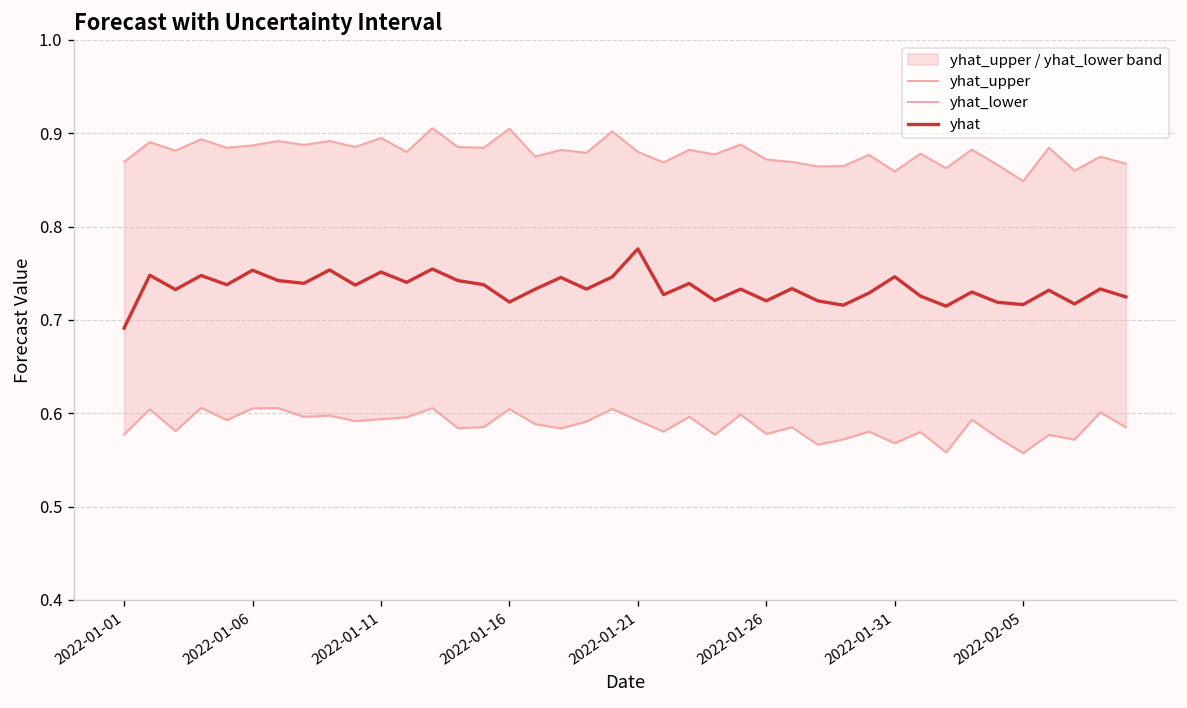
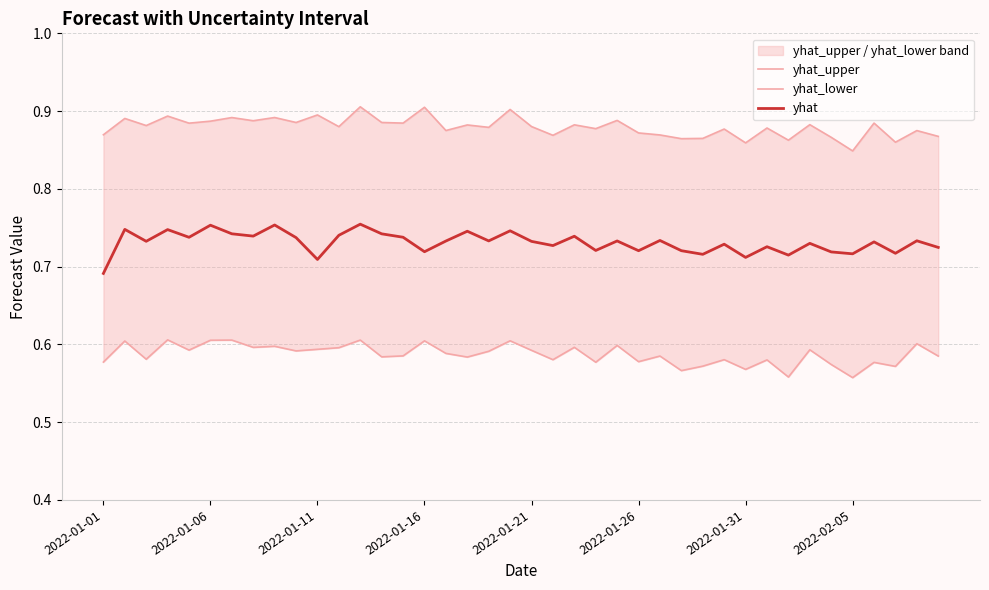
  {
    "yhat": {
      "2022-01-01": 0.69,
      "2022-01-06": 0.75,
-     "2022-01-11": 0.75,
+     "2022-01-11": 0.71,
      "2022-01-16": 0.72,
-     "2022-01-21": 0.78,
+     "2022-01-21": 0.73,
      "2022-01-26": 0.72,
-     "2022-01-31": 0.75,
+     "2022-01-31": 0.71,
      "2022-02-05": 0.72
    }
  }
